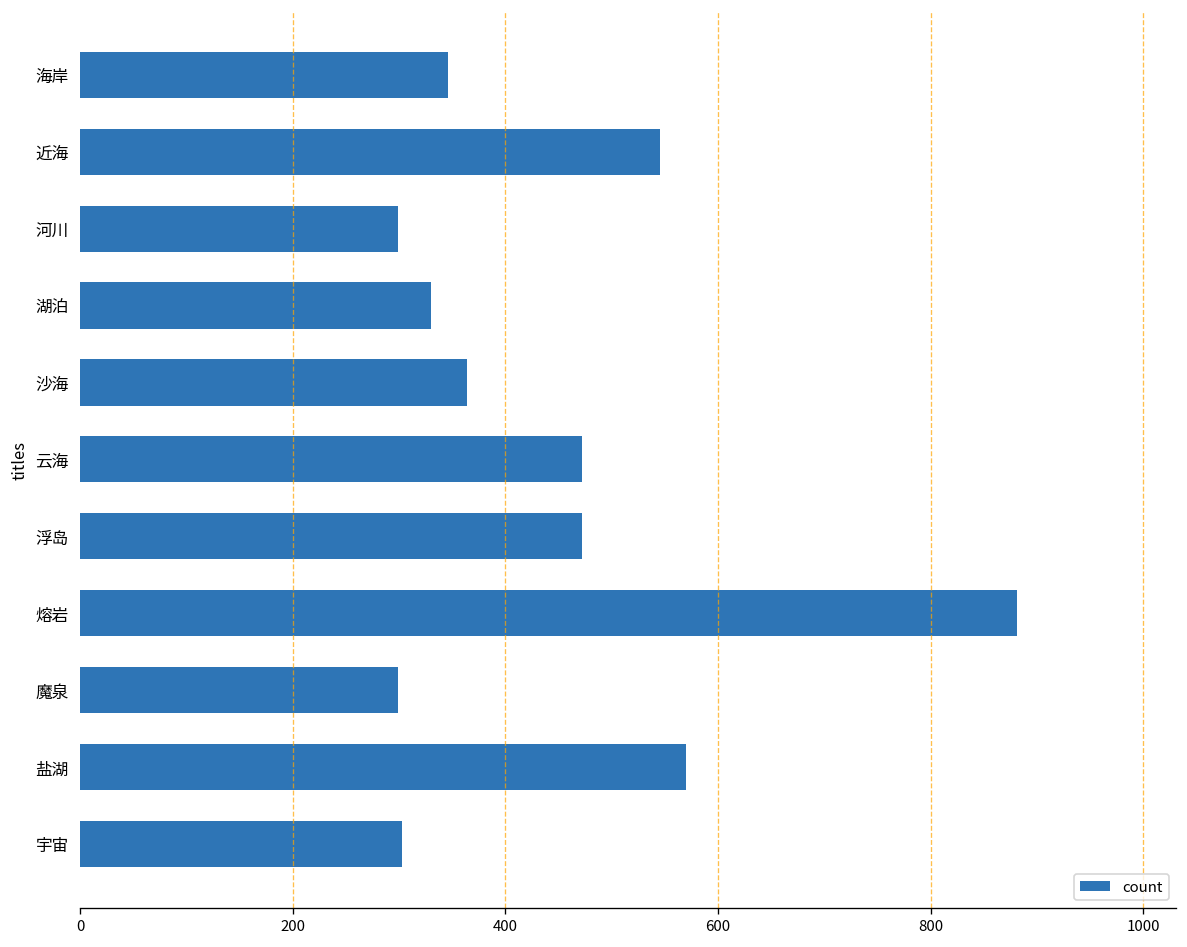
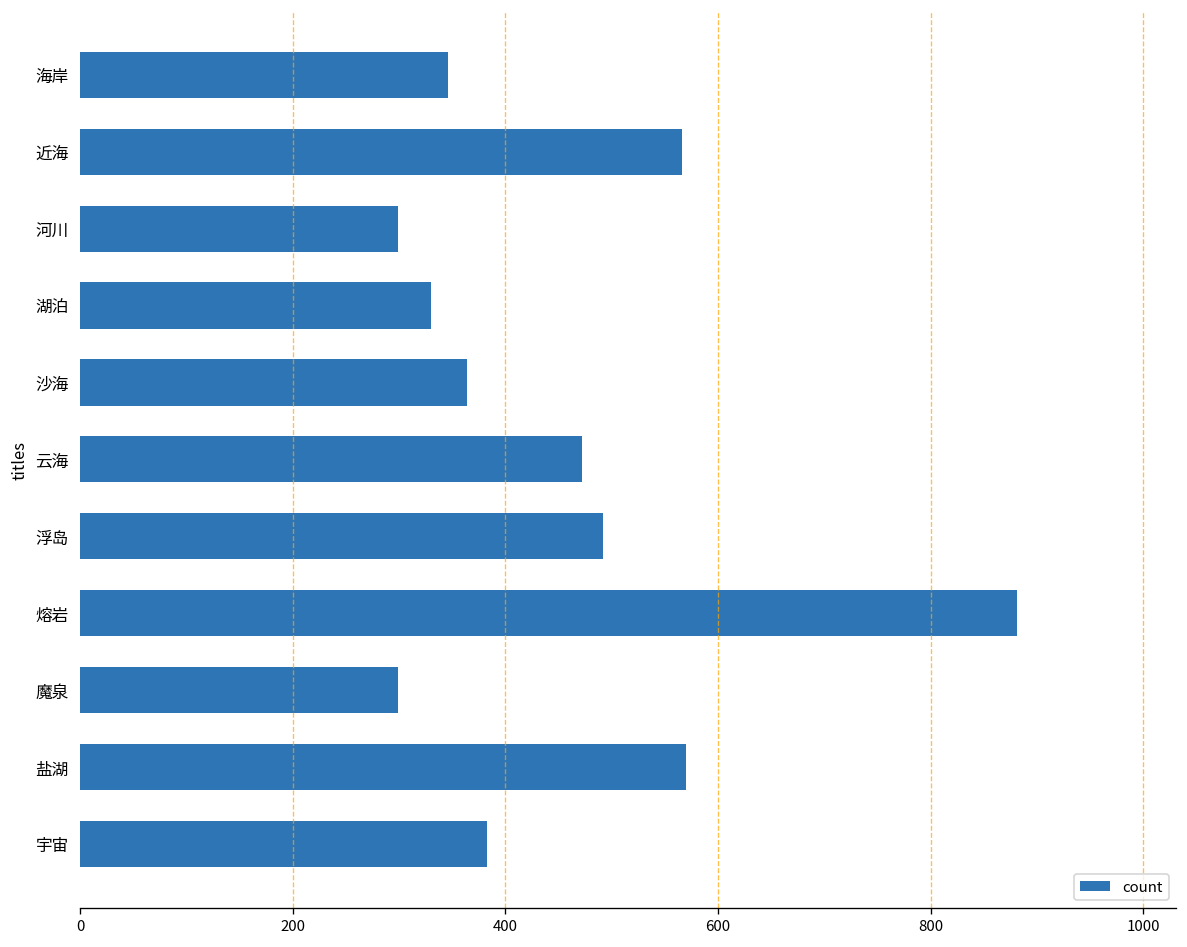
  {
    "海岸": 350,
-   "近海": 550,
+   "近海": 570,
    "河川": 300,
    "湖泊": 330,
    "沙海": 360,
    "云海": 470,
-   "浮岛": 470,
+   "浮岛": 490,
    "熔岩": 880,
    "魔泉": 300,
    "盐湖": 570,
-   "宇宙": 300
+   "宇宙": 380
  }
